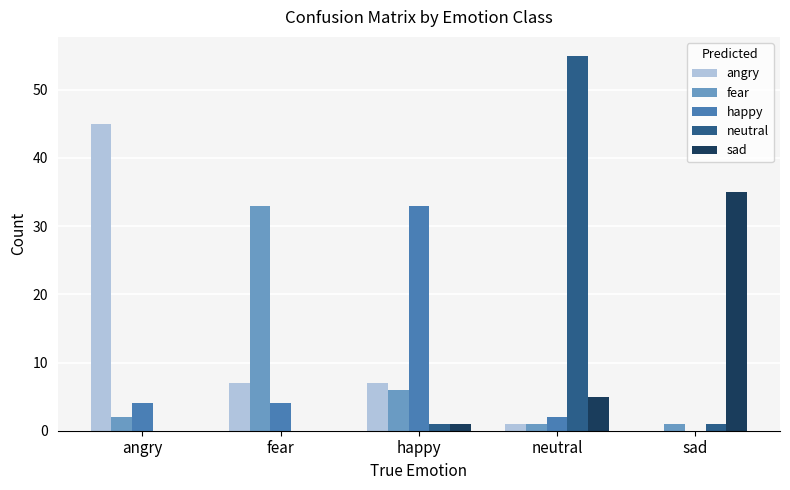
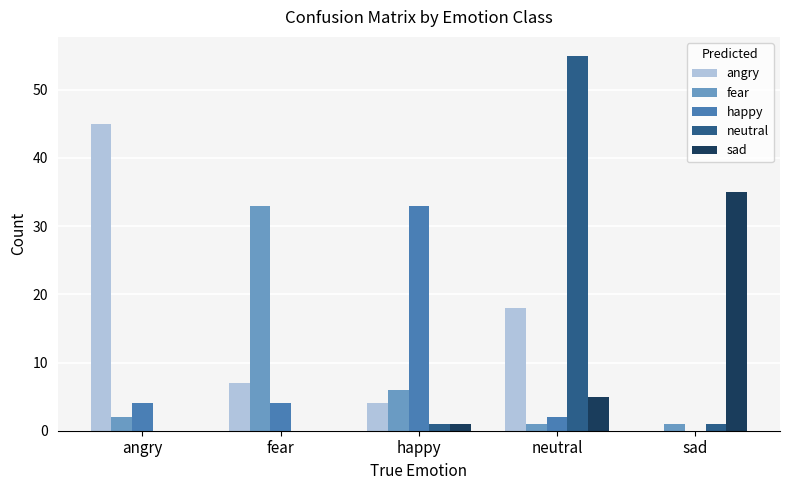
  {
    "angry": {
      "angry": 45,
      "fear": 7,
-     "happy": 7,
-     "neutral": 1,
+     "happy": 4,
+     "neutral": 18,
      "sad": 0
    }
  }
